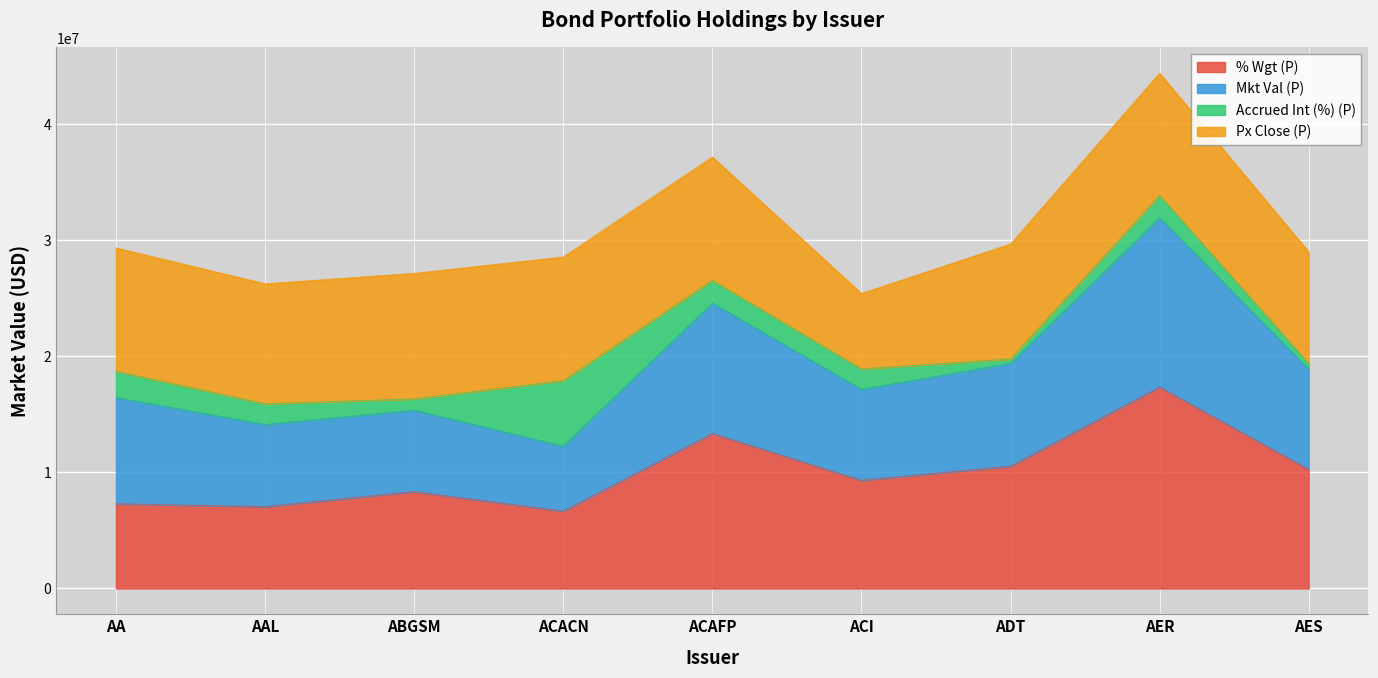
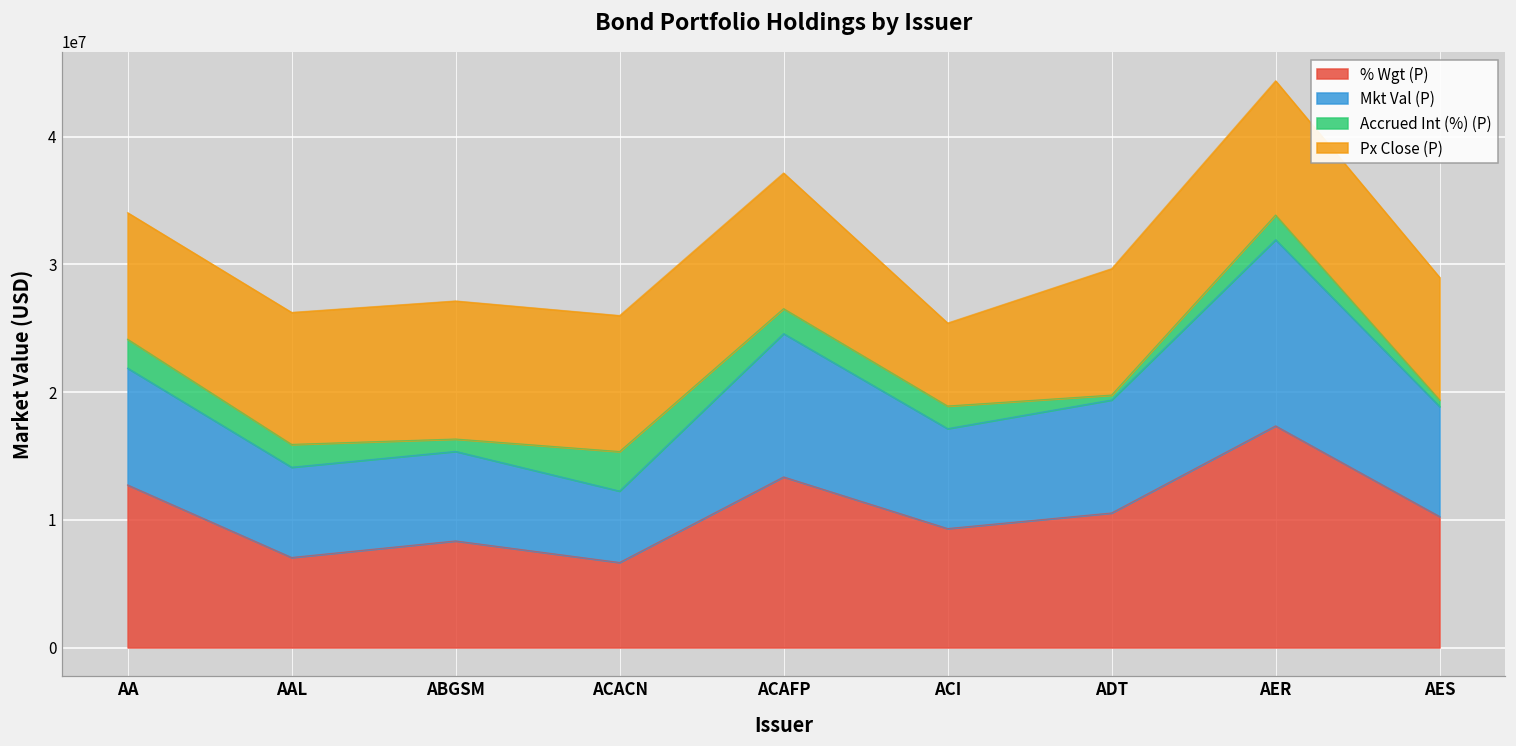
  {
    "% Wgt (P)": {
-     "AA": 7300000,
+     "AA": 12700000,
      "AAL": 7000000,
      "ABGSM": 8300000,
      "ACACN": 6700000,
      "ACAFP": 13400000,
      "ACI": 9300000,
      "ADT": 10500000,
      "AER": 17400000,
      "AES": 10300000
    },
    "Mkt Val (P)": {
      "AA": 9100000,
      "AAL": 7100000,
      "ABGSM": 7000000,
      "ACACN": 5600000,
      "ACAFP": 11200000,
      "ACI": 7800000,
      "ADT": 8800000,
      "AER": 14600000,
      "AES": 8600000
    },
    "Accrued Int (%) (P)": {
      "AA": 2300000,
      "AAL": 1800000,
      "ABGSM": 1000000,
-     "ACACN": 5600000,
+     "ACACN": 3100000,
      "ACAFP": 2000000,
      "ACI": 1800000,
      "ADT": 400000,
      "AER": 1900000,
      "AES": 500000
    },
    "Px Close (P)": {
-     "AA": 10600000,
+     "AA": 9900000,
      "AAL": 10300000,
      "ABGSM": 10800000,
      "ACACN": 10700000,
      "ACAFP": 10600000,
      "ACI": 6500000,
      "ADT": 9900000,
      "AER": 10500000,
      "AES": 9600000
    }
  }
